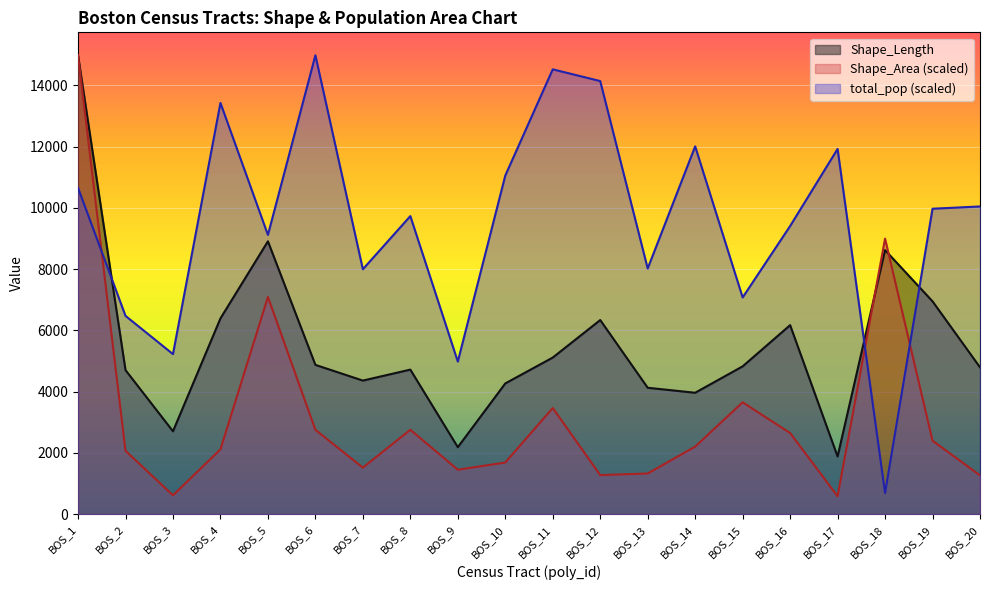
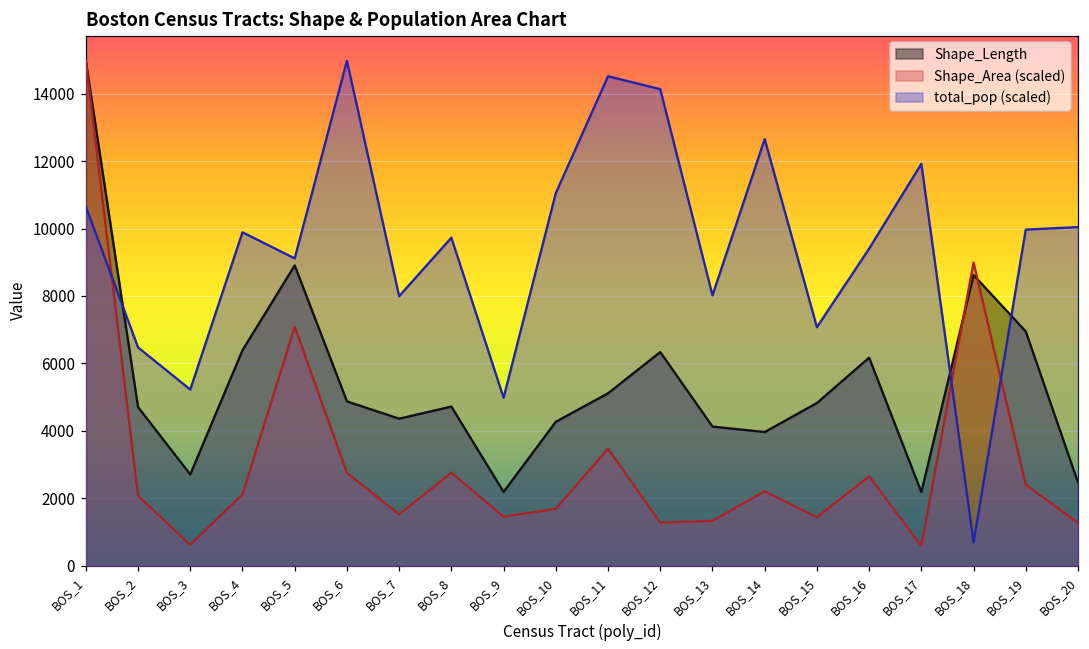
  {
    "Shape_Length": {
      "BOS_2": 4700,
      "BOS_3": 2700,
      "BOS_4": 6400,
      "BOS_5": 8900,
      "BOS_6": 4900,
      "BOS_7": 4400,
      "BOS_8": 4700,
      "BOS_9": 2200,
      "BOS_10": 4300,
      "BOS_11": 5100,
      "BOS_12": 6300,
      "BOS_13": 4100,
      "BOS_14": 4000,
      "BOS_15": 4800,
      "BOS_16": 6200,
-     "BOS_17": 1900,
+     "BOS_17": 2200,
      "BOS_18": 8600,
      "BOS_19": 6900,
-     "BOS_20": 4800
+     "BOS_20": 2500
    },
    "Shape_Area (scaled)": {
      "BOS_2": 2100,
      "BOS_3": 600,
      "BOS_4": 2100,
      "BOS_5": 7100,
      "BOS_6": 2800,
      "BOS_7": 1500,
      "BOS_8": 2800,
      "BOS_9": 1500,
      "BOS_10": 1700,
      "BOS_11": 3500,
      "BOS_12": 1300,
      "BOS_13": 1300,
      "BOS_14": 2200,
-     "BOS_15": 3700,
+     "BOS_15": 1400,
      "BOS_16": 2600,
      "BOS_17": 600,
      "BOS_18": 9000,
      "BOS_19": 2400,
      "BOS_20": 1300
    },
    "total_pop (scaled)": {
      "BOS_1": 10700,
      "BOS_2": 6500,
      "BOS_3": 5200,
-     "BOS_4": 13400,
+     "BOS_4": 9900,
      "BOS_5": 9100,
      "BOS_6": 15000,
      "BOS_7": 8000,
      "BOS_8": 9700,
      "BOS_9": 5000,
      "BOS_10": 11100,
      "BOS_11": 14500,
      "BOS_12": 14100,
      "BOS_13": 8000,
-     "BOS_14": 12000,
+     "BOS_14": 12700,
      "BOS_15": 7100,
      "BOS_16": 9400,
      "BOS_17": 11900,
      "BOS_18": 700,
      "BOS_19": 10000,
      "BOS_20": 10000
    }
  }
